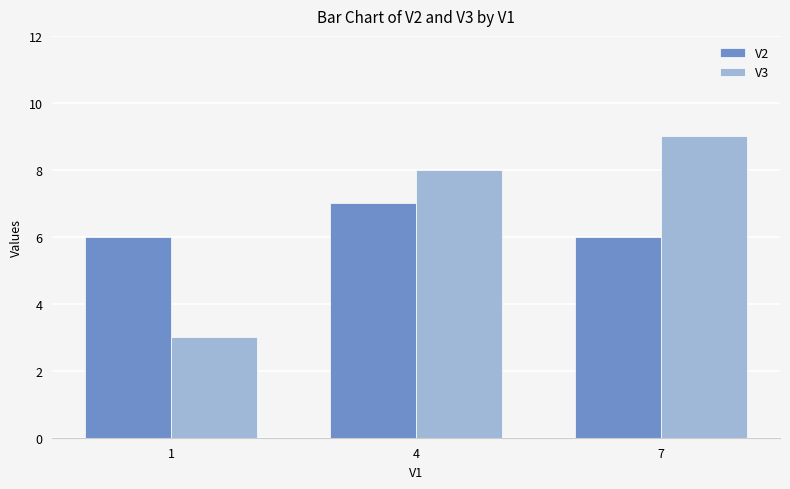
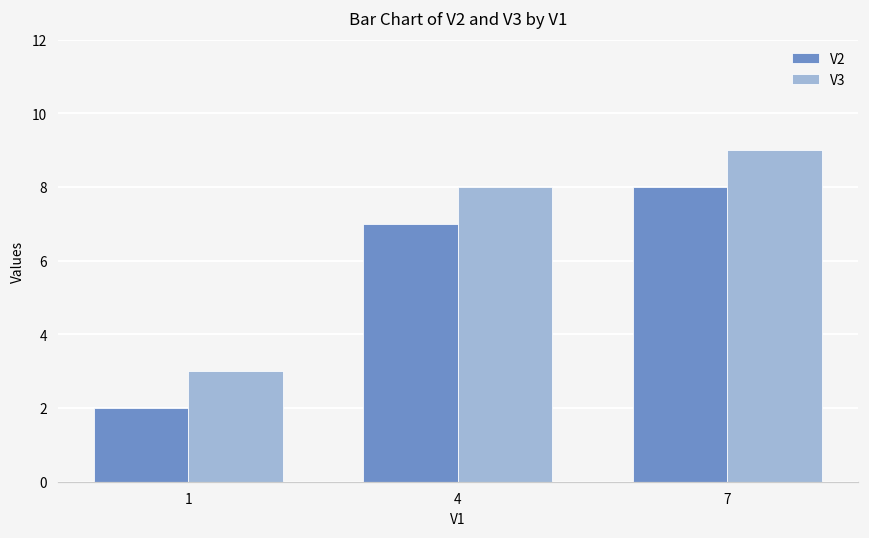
  {
    "V2": {
-     "1": 6,
+     "1": 2,
      "4": 7,
-     "7": 6
+     "7": 8
    },
    "V3": {
      "1": 3,
      "4": 8,
      "7": 9
    }
  }
